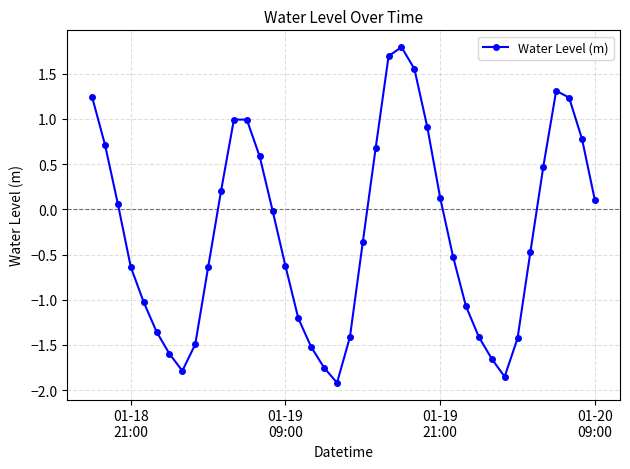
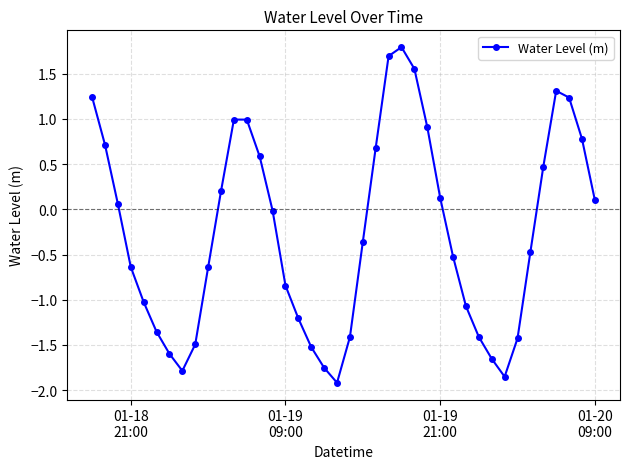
  {
    "01-18 21:00": -0.6,
-   "01-19 09:00": -0.6,
+   "01-19 09:00": -0.8,
    "01-19 21:00": 0.1,
    "01-20 09:00": 0.1
  }
